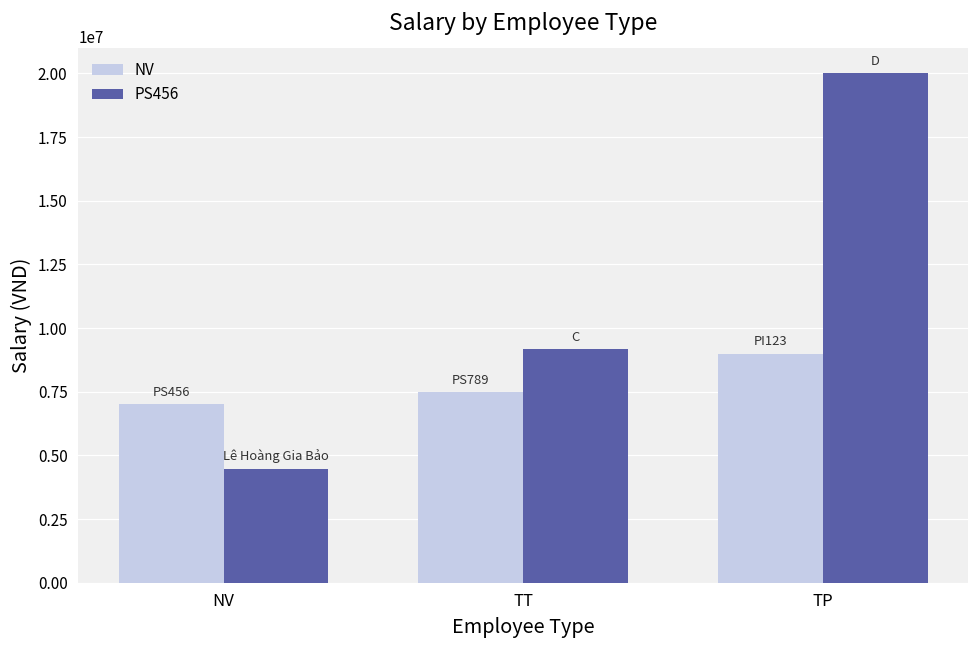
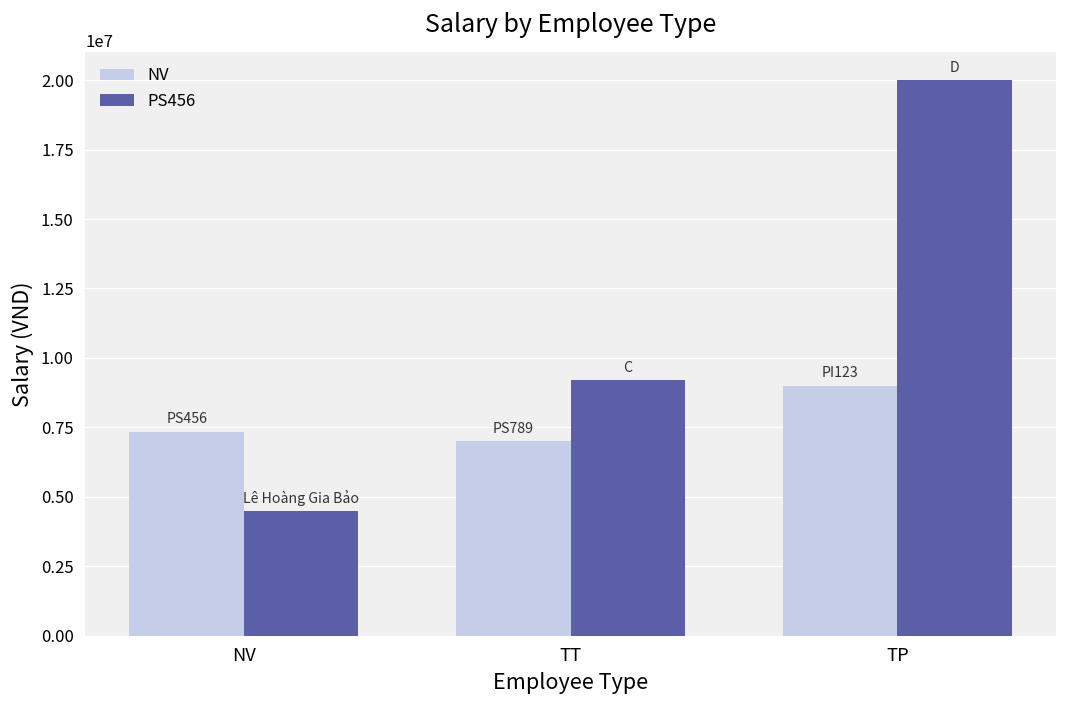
  {
    "NV": {
-     "NV": 7000000,
-     "TT": 7500000,
+     "NV": 7300000,
+     "TT": 7000000,
      "TP": 9000000
    },
    "PS456": {
      "NV": 4500000,
      "TT": 9200000,
      "TP": 20000000
    }
  }
